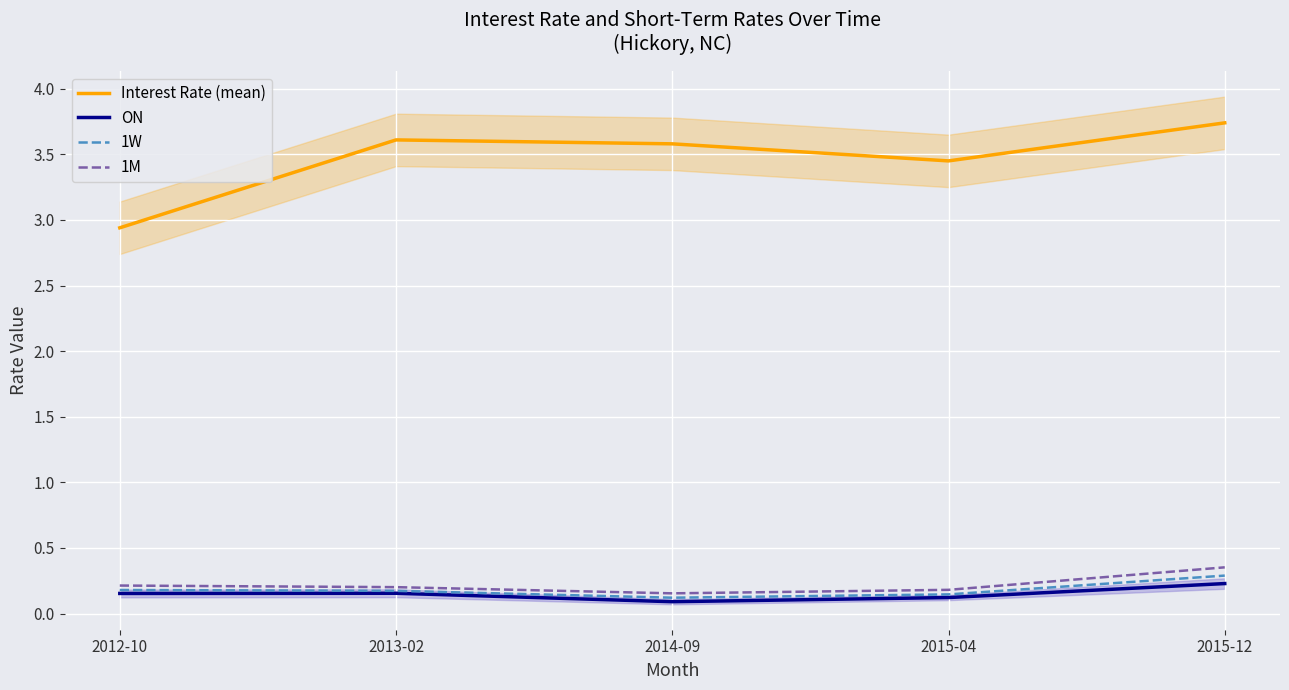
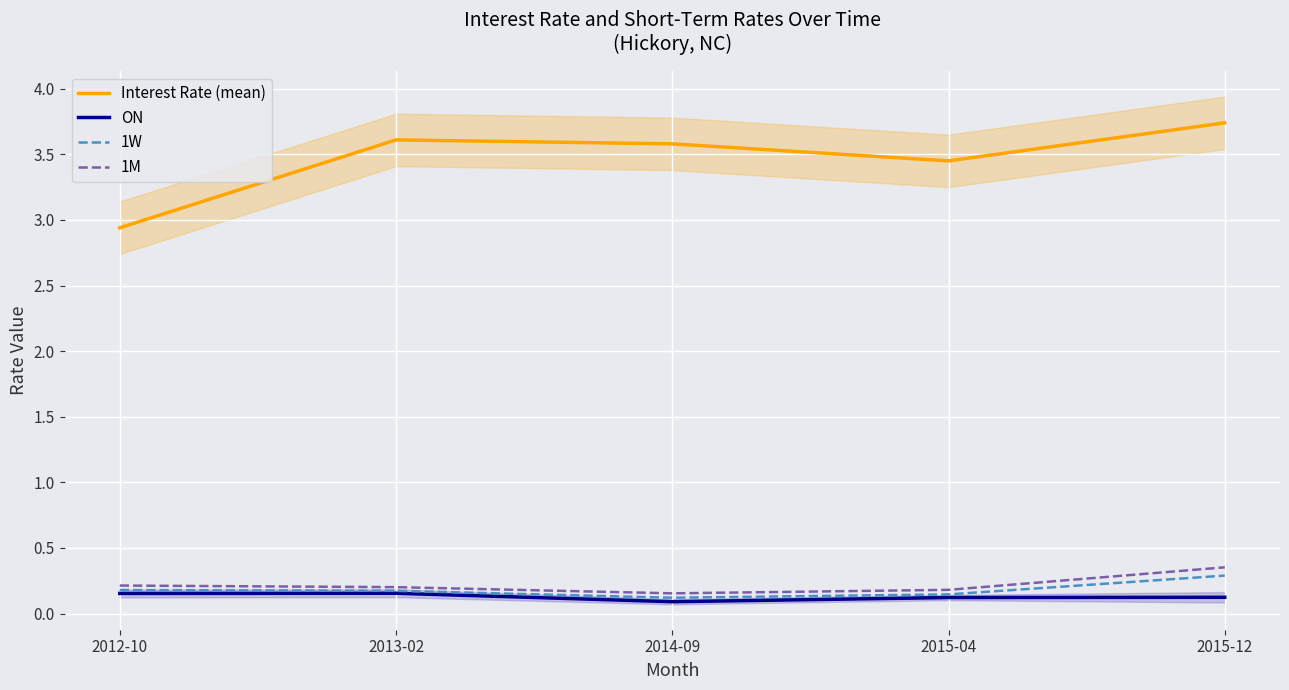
  {
    "ON": {
      "2012-10": 0.15,
      "2014-09": 0.09,
      "2015-04": 0.12,
-     "2015-12": 0.23
+     "2015-12": 0.12
    },
    "1W": {
      "2015-12": 0.29
    }
  }
